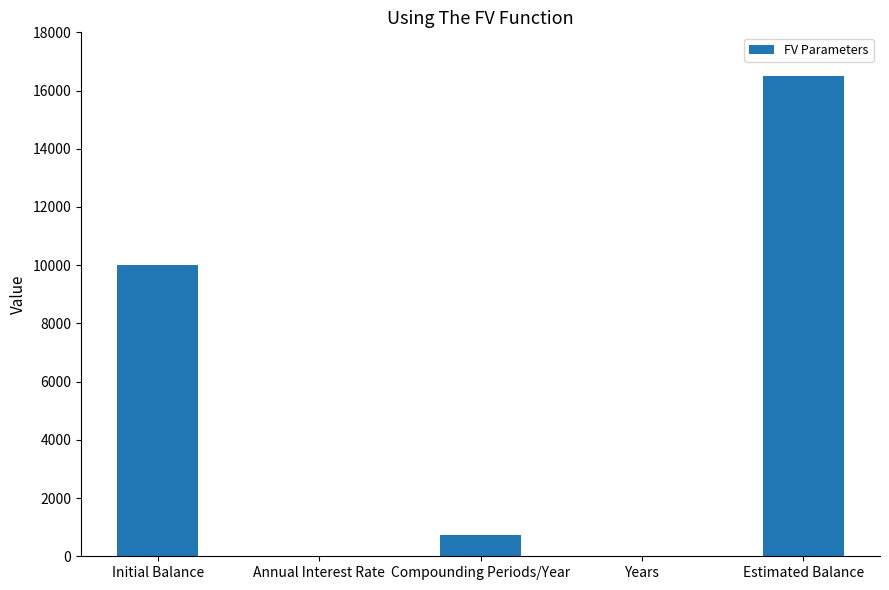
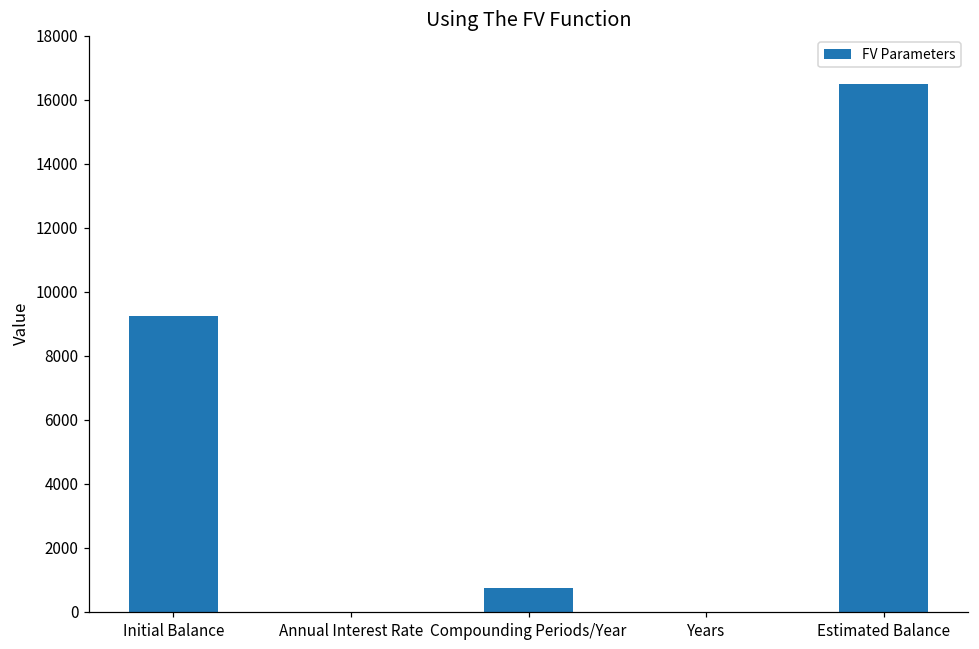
  {
-   "Initial Balance": 10000,
+   "Initial Balance": 9300,
    "Compounding Periods/Year": 700,
    "Estimated Balance": 16500
  }
